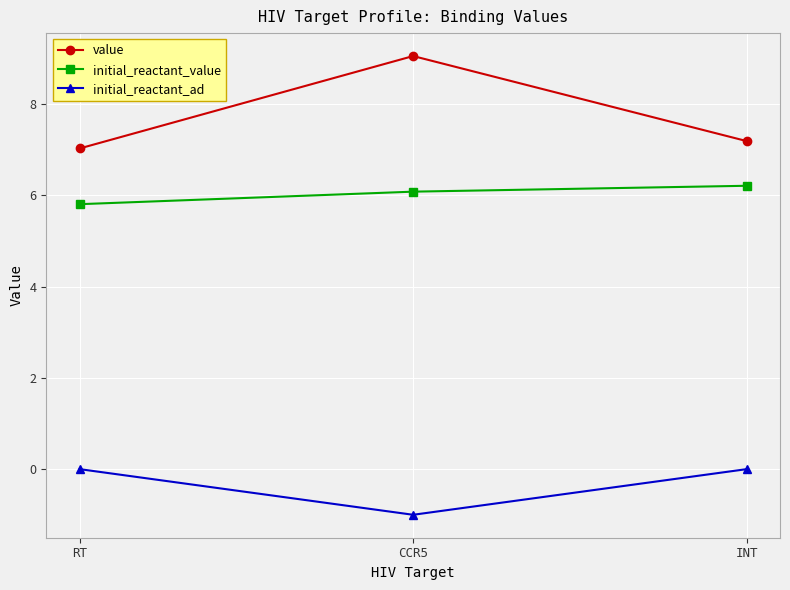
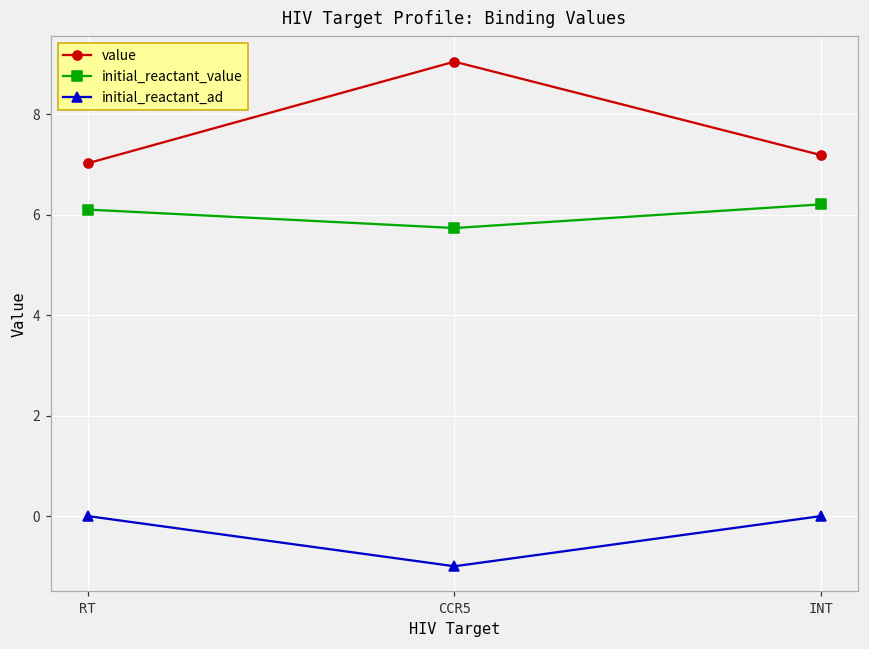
  {
    "value": {
      "RT": 7.0,
      "CCR5": 9.1,
      "INT": 7.2
    },
    "initial_reactant_value": {
-     "RT": 5.8,
-     "CCR5": 6.1,
+     "RT": 6.1,
+     "CCR5": 5.7,
      "INT": 6.2
    },
    "initial_reactant_ad": {
      "RT": 0.0,
      "CCR5": -1.0,
      "INT": 0.0
    }
  }
